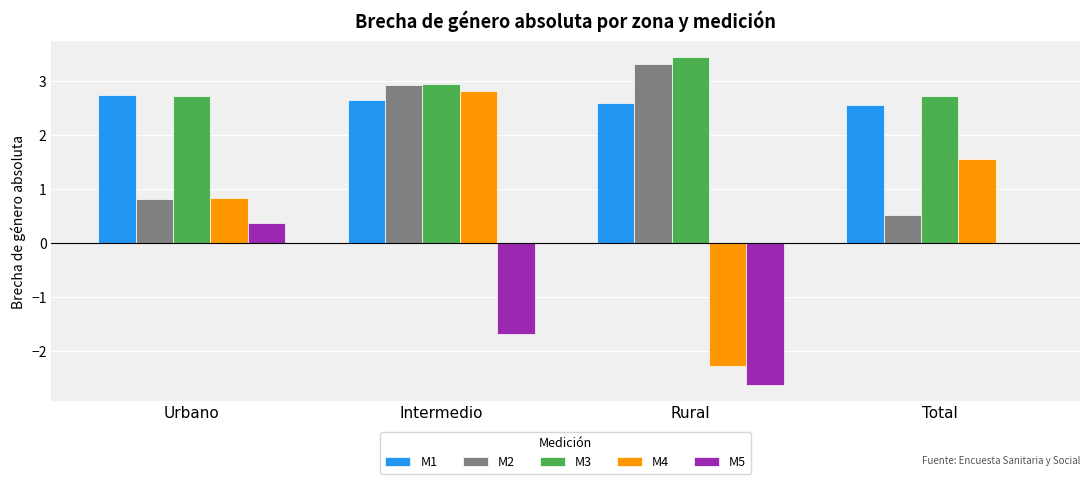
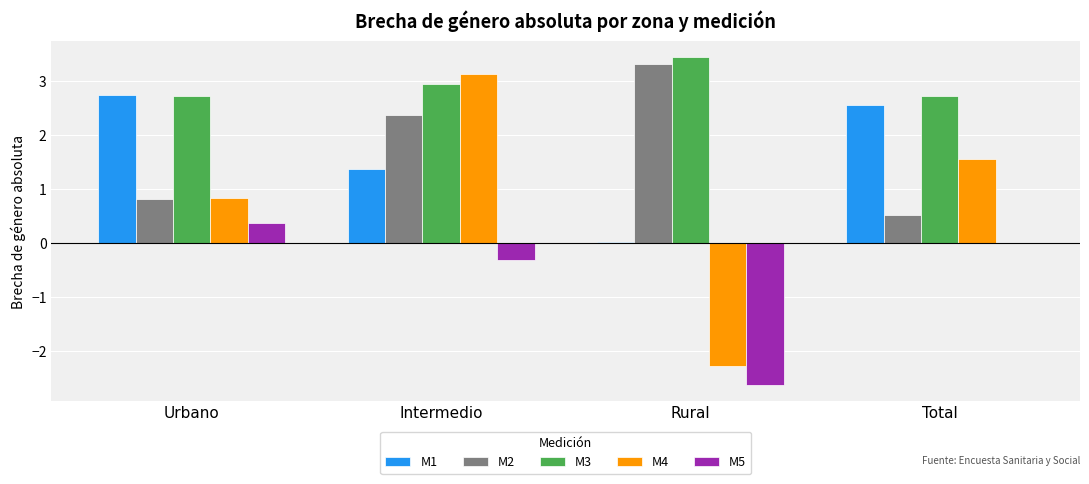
  {
    "M1": {
      "Urbano": 2.7,
-     "Intermedio": 2.6,
-     "Rural": 2.6,
+     "Intermedio": 1.4,
+     "Rural": 0.0,
      "Total": 2.5
    },
    "M2": {
      "Urbano": 0.8,
-     "Intermedio": 2.9,
+     "Intermedio": 2.4,
      "Rural": 3.3,
      "Total": 0.5
    },
    "M3": {
      "Urbano": 2.7,
      "Intermedio": 2.9,
      "Rural": 3.4,
      "Total": 2.7
    },
    "M4": {
      "Urbano": 0.8,
-     "Intermedio": 2.8,
+     "Intermedio": 3.1,
      "Rural": -2.3,
      "Total": 1.6
    },
    "M5": {
      "Urbano": 0.4,
-     "Intermedio": -1.7,
+     "Intermedio": -0.3,
      "Rural": -2.6
    }
  }
